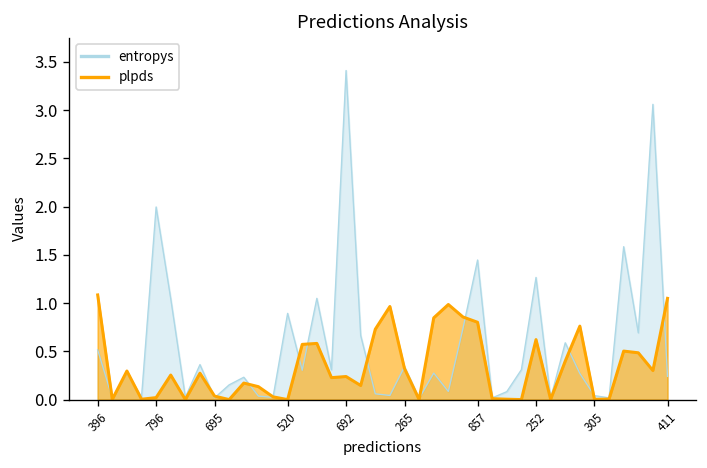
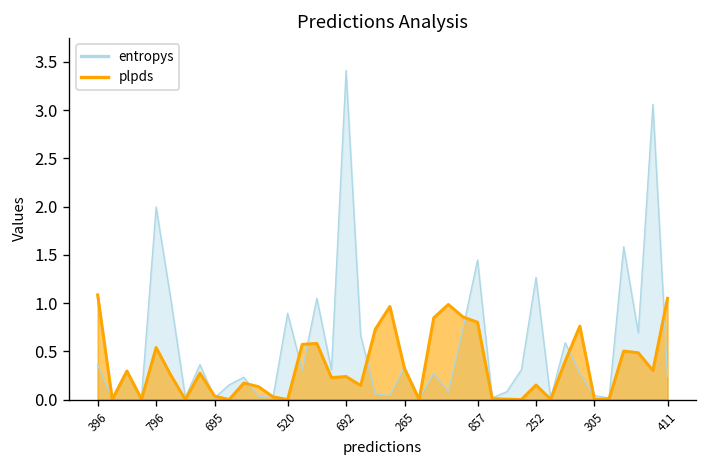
  {
    "entropys": {
-     "396": 0.5,
+     "396": 0.4,
      "796": 2.0,
      "520": 0.9,
      "692": 3.4,
      "857": 1.4,
      "252": 1.3,
      "305": 0.0,
      "411": 0.2
    },
    "plpds": {
      "396": 1.1,
-     "796": 0.0,
+     "796": 0.5,
      "520": 0.0,
      "692": 0.2,
      "857": 0.8,
-     "252": 0.6,
+     "252": 0.2,
      "305": 0.0,
      "411": 1.0
    }
  }
